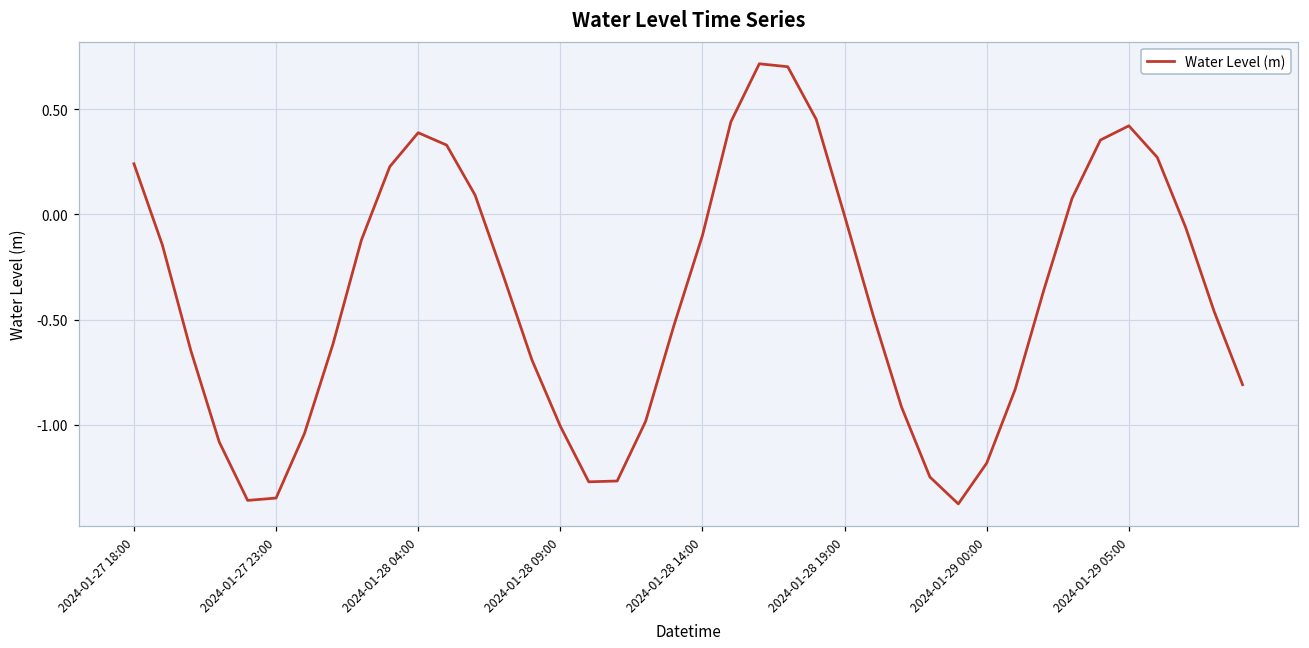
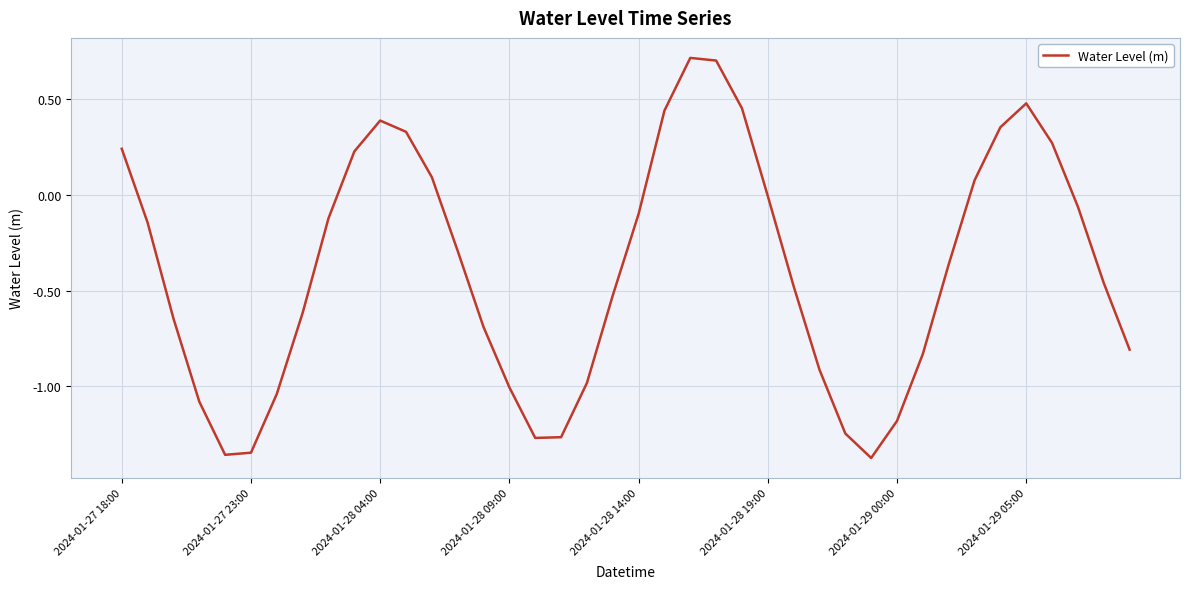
  {
    "2024-01-27 18:00": 0.24,
    "2024-01-27 23:00": -1.35,
    "2024-01-28 04:00": 0.39,
    "2024-01-28 09:00": -1.01,
    "2024-01-28 14:00": -0.10,
    "2024-01-28 19:00": -0.01,
    "2024-01-29 00:00": -1.18,
-   "2024-01-29 05:00": 0.42
+   "2024-01-29 05:00": 0.48
  }
